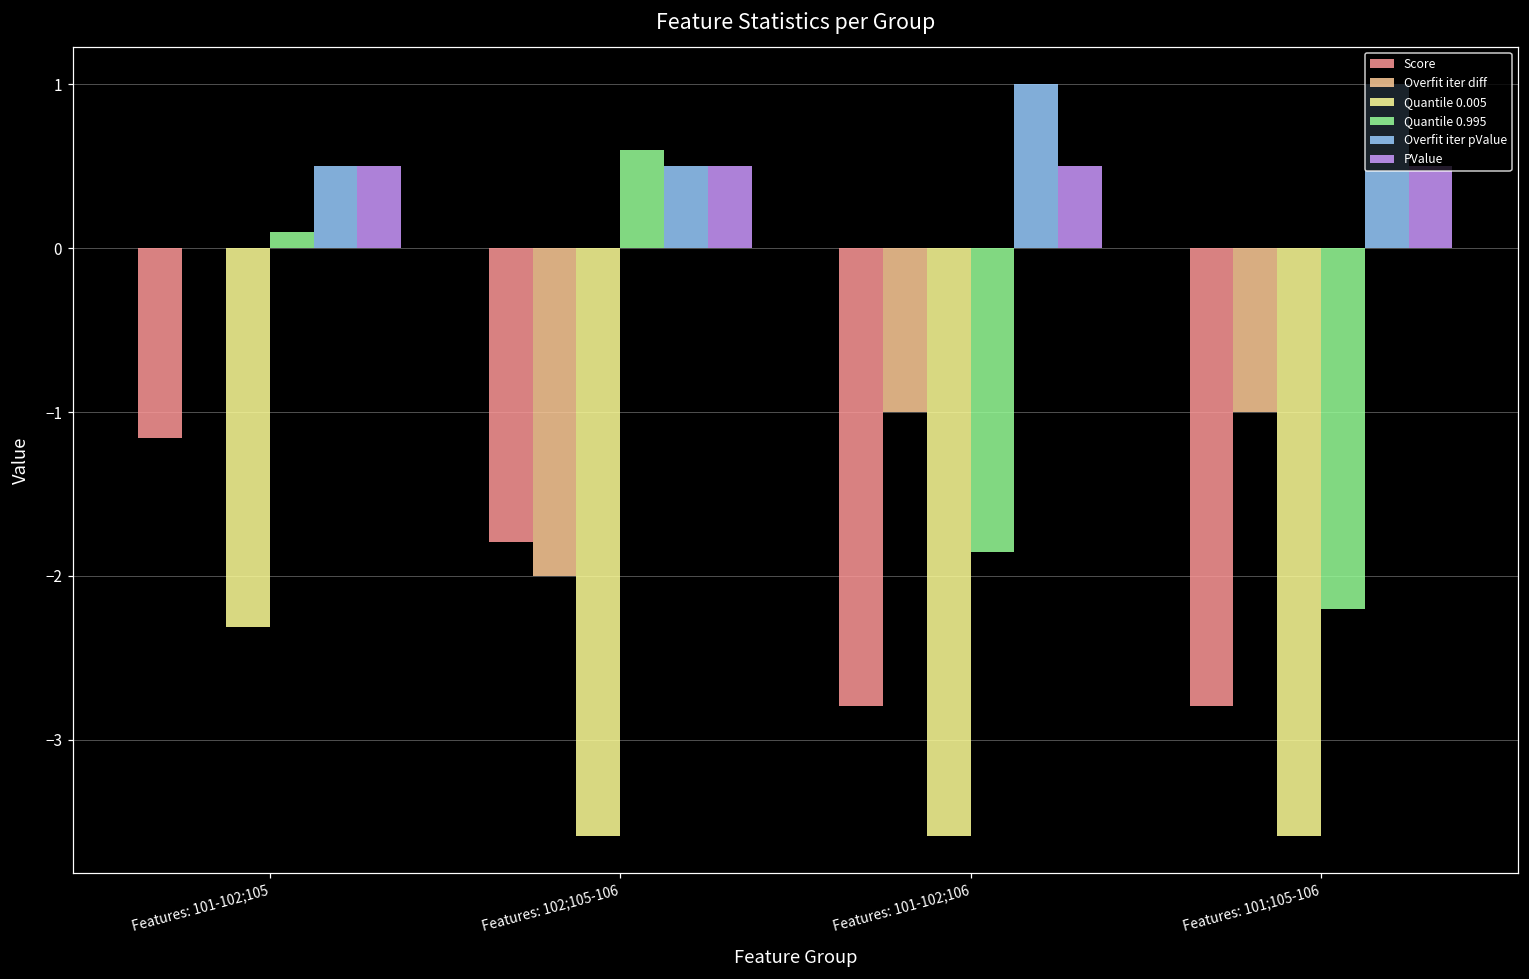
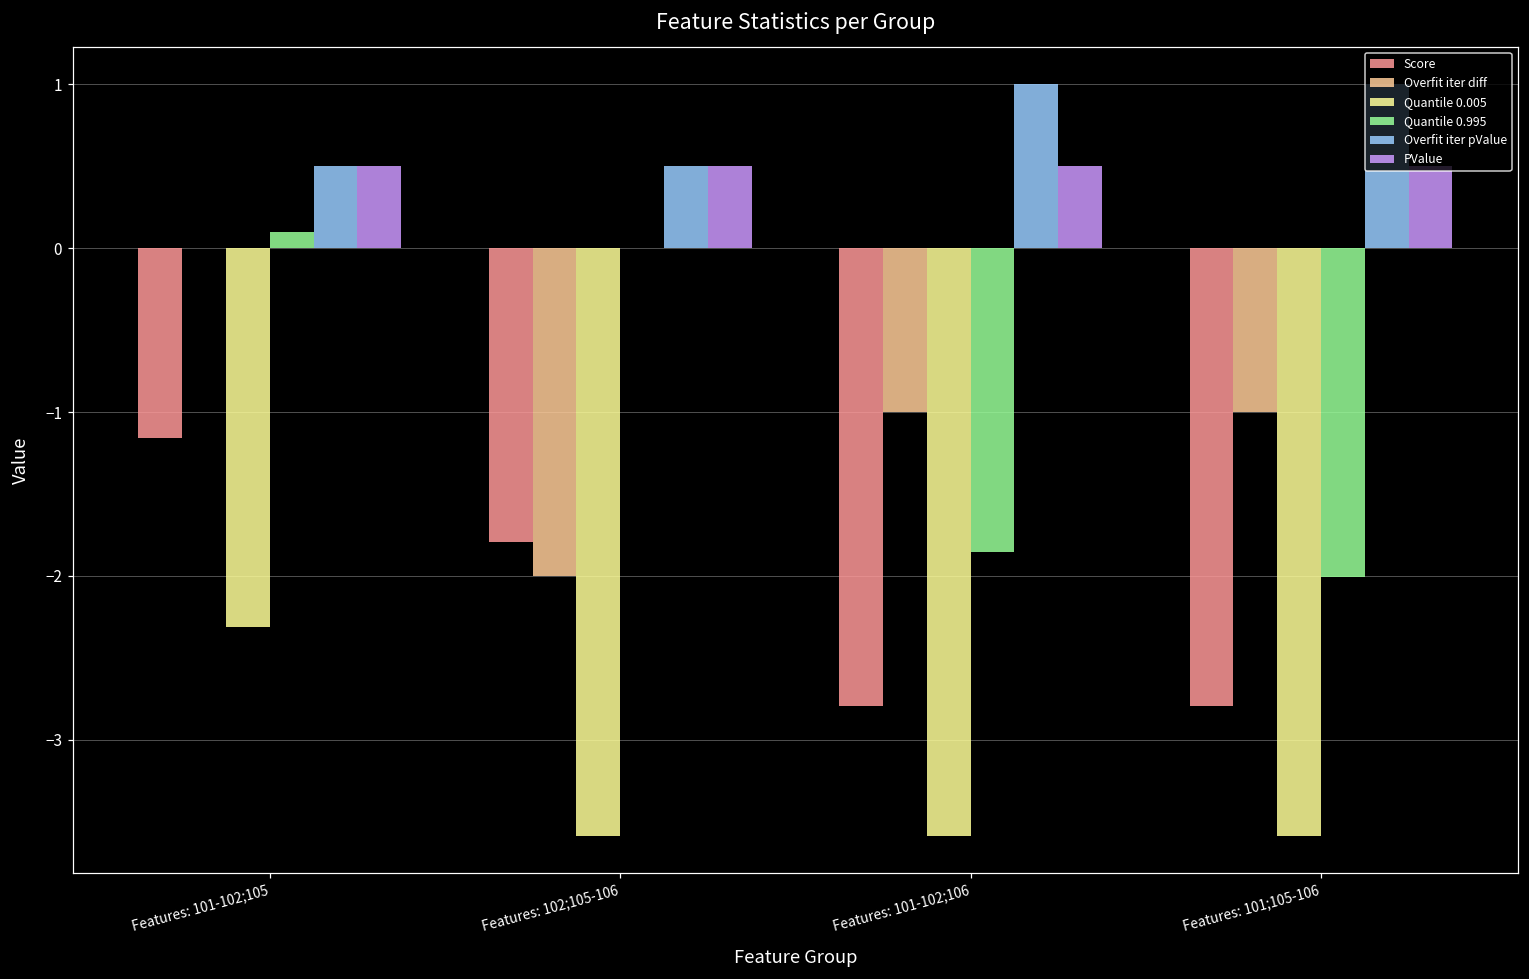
  {
    "Quantile 0.995": {
      "Features: 101-102;105": 0.10,
-     "Features: 102;105-106": 0.6,
+     "Features: 102;105-106": 0.0,
      "Features: 101-102;106": -1.85,
-     "Features: 101;105-106": -2.20
+     "Features: 101;105-106": -2.01
    },
    "Overfit iter pValue": {
      "Features: 101-102;105": 0.50,
      "Features: 102;105-106": 0.50,
      "Features: 101-102;106": 1.00
    },
    "PValue": {
      "Features: 101-102;105": 0.50,
      "Features: 102;105-106": 0.50,
      "Features: 101-102;106": 0.50,
      "Features: 101;105-106": 0.50
    }
  }
